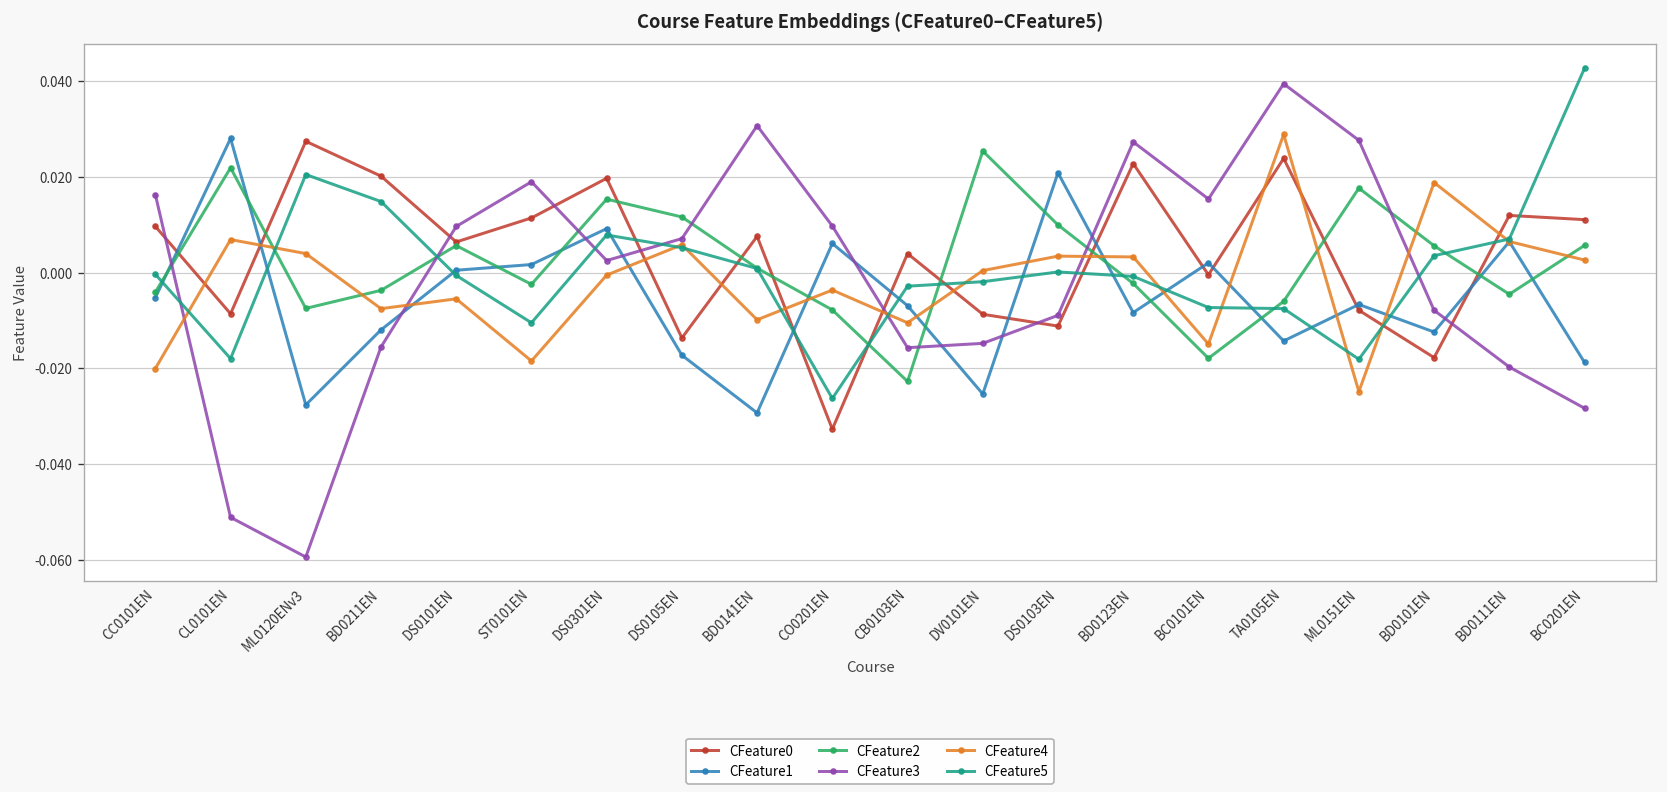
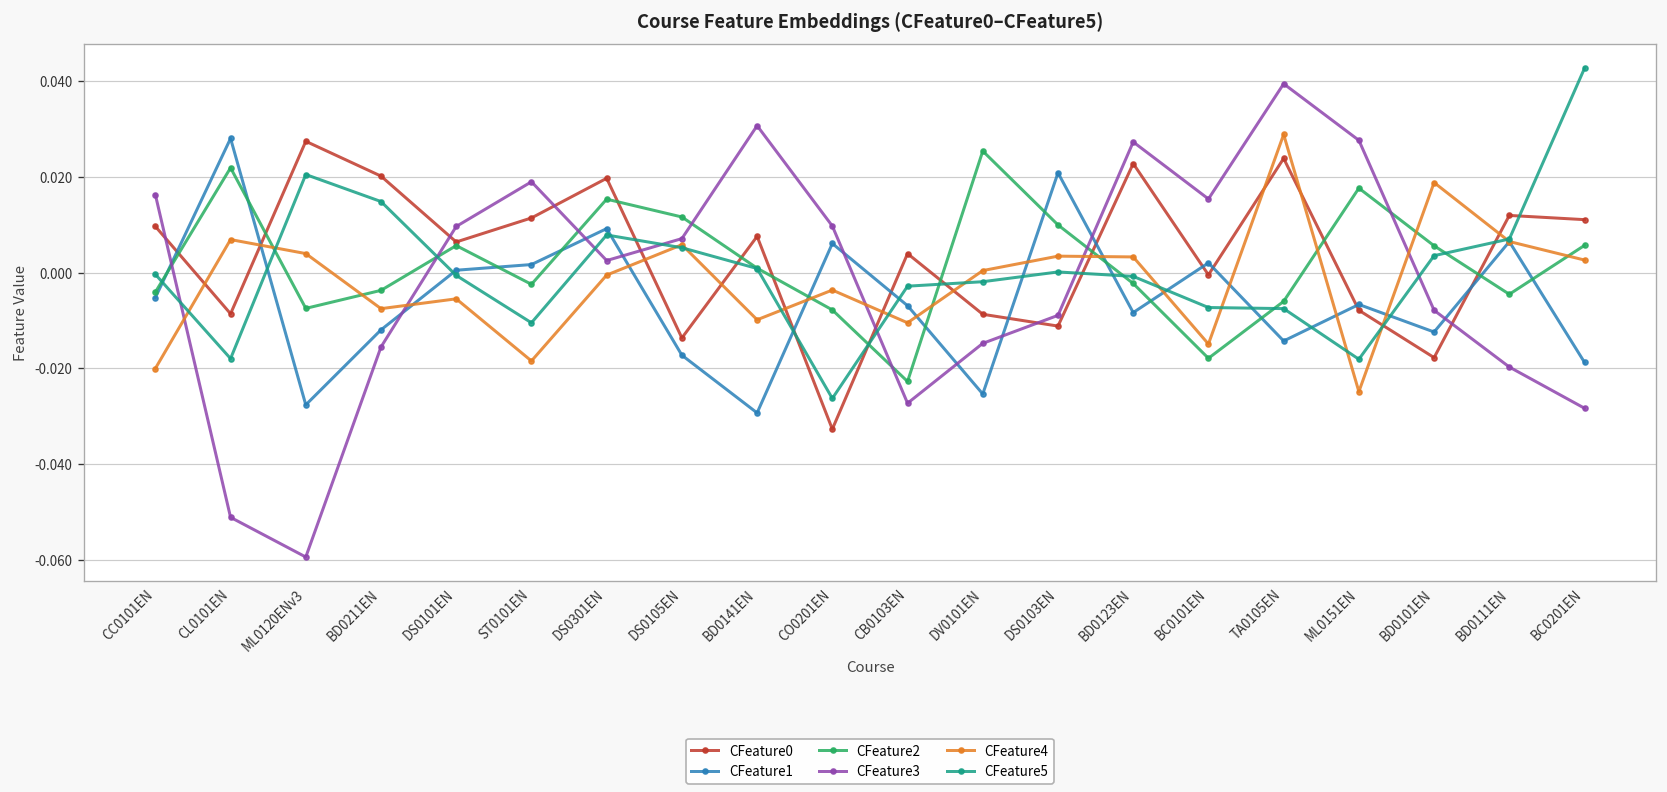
  {
    "CFeature0": {
      "CC0101EN": 0.010,
      "CL0101EN": -0.009,
      "ML0120ENv3": 0.027,
      "BD0211EN": 0.020,
      "DS0101EN": 0.006,
      "ST0101EN": 0.011,
      "DS0301EN": 0.020,
      "DS0105EN": -0.014,
      "BD0141EN": 0.008,
      "CO0201EN": -0.033,
      "CB0103EN": 0.004,
      "DV0101EN": -0.009,
      "DS0103EN": -0.011,
      "BD0123EN": 0.023,
      "BC0101EN": 0.000,
      "TA0105EN": 0.024,
      "ML0151EN": -0.008,
      "BD0101EN": -0.018,
      "BD0111EN": 0.012,
      "BC0201EN": 0.011
    },
    "CFeature1": {
      "CC0101EN": -0.005,
      "CL0101EN": 0.028,
      "ML0120ENv3": -0.028,
      "BD0211EN": -0.012,
      "DS0101EN": 0.000,
      "ST0101EN": 0.002,
      "DS0301EN": 0.009,
      "DS0105EN": -0.017,
      "BD0141EN": -0.029,
      "CO0201EN": 0.006,
      "CB0103EN": -0.007,
      "DV0101EN": -0.025,
      "DS0103EN": 0.021,
      "BD0123EN": -0.008,
      "BC0101EN": 0.002,
      "TA0105EN": -0.014,
      "ML0151EN": -0.007,
      "BD0101EN": -0.012,
      "BC0201EN": -0.019
    },
    "CFeature3": {
      "CC0101EN": 0.016,
      "CL0101EN": -0.051,
      "ML0120ENv3": -0.059,
      "BD0211EN": -0.016,
      "DS0101EN": 0.010,
      "ST0101EN": 0.019,
      "DS0301EN": 0.003,
      "DS0105EN": 0.007,
      "BD0141EN": 0.031,
      "CO0201EN": 0.010,
-     "CB0103EN": -0.016,
+     "CB0103EN": -0.027,
      "DV0101EN": -0.015,
      "DS0103EN": -0.009,
      "BD0123EN": 0.027,
      "BC0101EN": 0.015,
      "TA0105EN": 0.039,
      "ML0151EN": 0.028,
      "BD0101EN": -0.008,
      "BD0111EN": -0.020,
      "BC0201EN": -0.028
    },
    "CFeature4": {
      "CC0101EN": -0.020,
      "CL0101EN": 0.007,
      "ML0120ENv3": 0.004,
      "BD0211EN": -0.008,
      "DS0101EN": -0.005,
      "ST0101EN": -0.018,
      "DS0301EN": -0.001,
      "BD0141EN": -0.010,
      "CO0201EN": -0.004,
      "CB0103EN": -0.010,
      "DV0101EN": 0.000,
      "DS0103EN": 0.003,
      "BD0123EN": 0.003,
      "BC0101EN": -0.015,
      "TA0105EN": 0.029,
      "ML0151EN": -0.025,
      "BD0101EN": 0.019,
      "BC0201EN": 0.003
    }
  }
